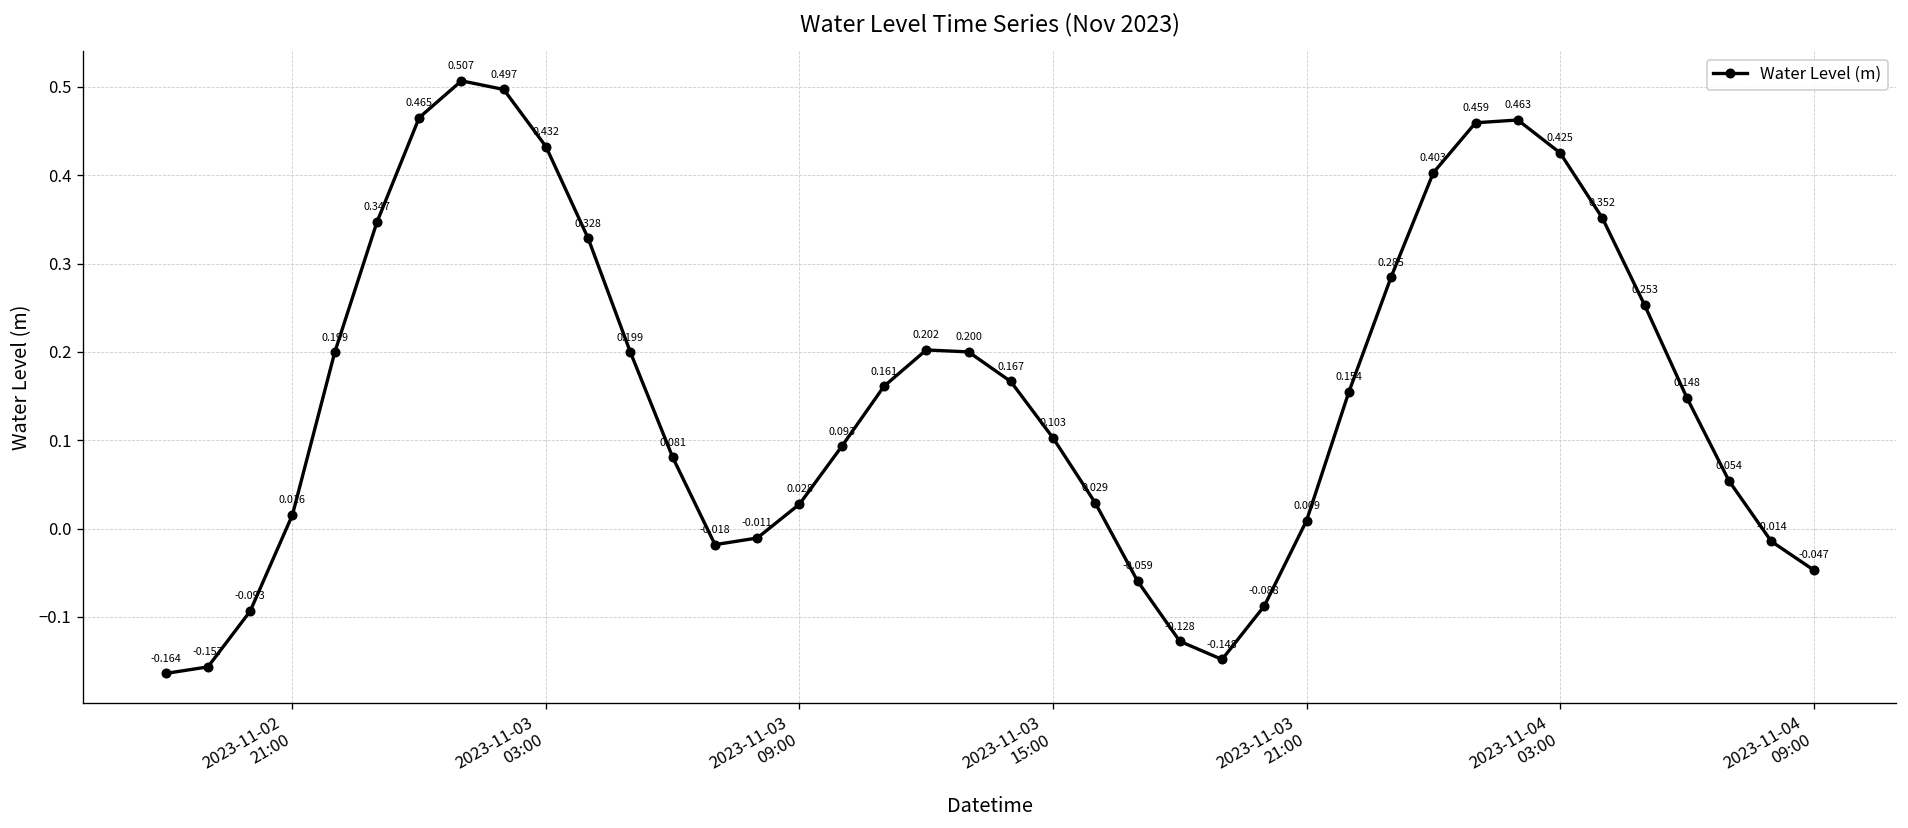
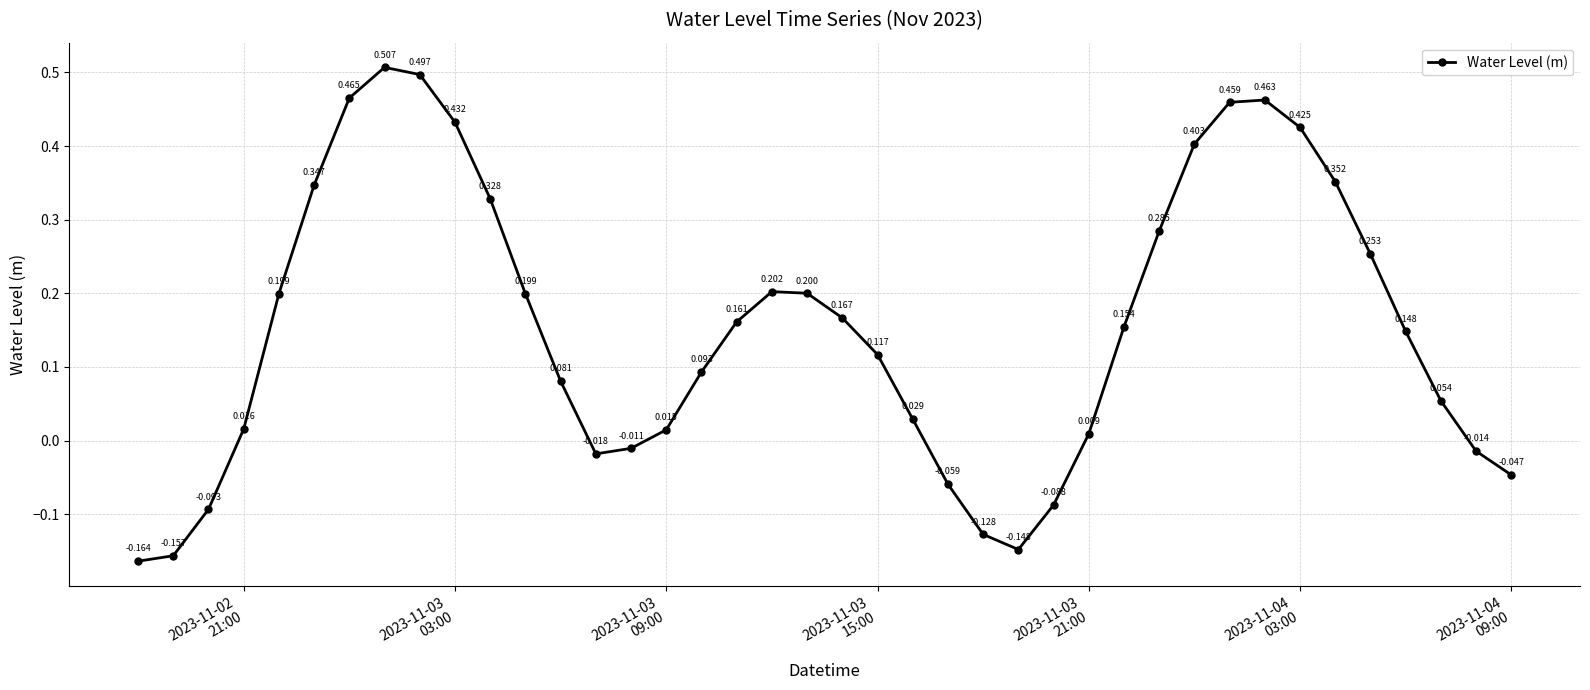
  {
    "2023-11-02 21:00": 0.016,
    "2023-11-03 03:00": 0.432,
-   "2023-11-03 09:00": 0.028,
-   "2023-11-03 15:00": 0.103,
+   "2023-11-03 09:00": 0.015,
+   "2023-11-03 15:00": 0.117,
    "2023-11-03 21:00": 0.009,
    "2023-11-04 03:00": 0.425,
    "2023-11-04 09:00": -0.047
  }
